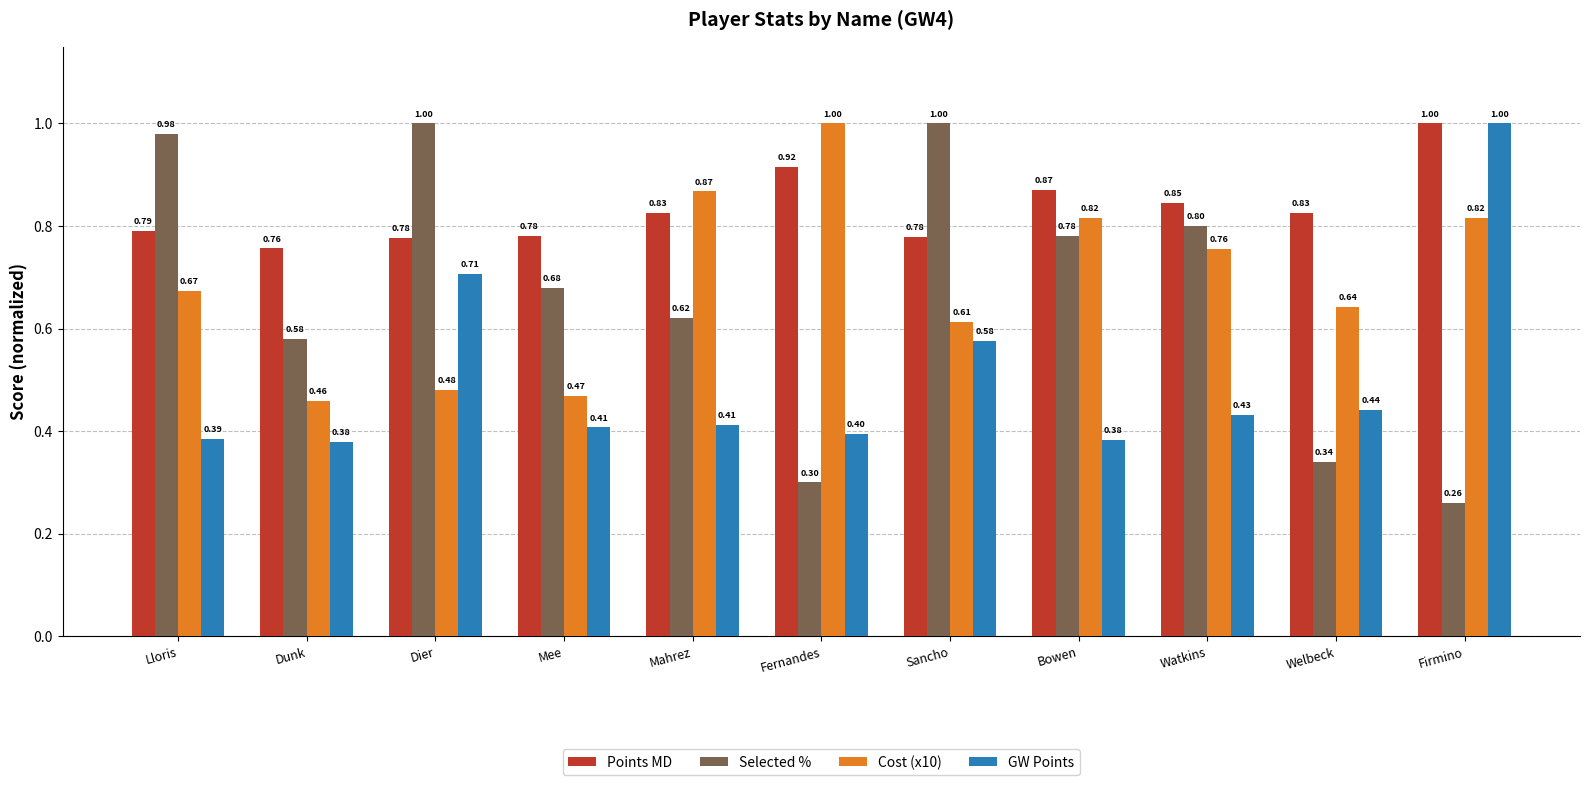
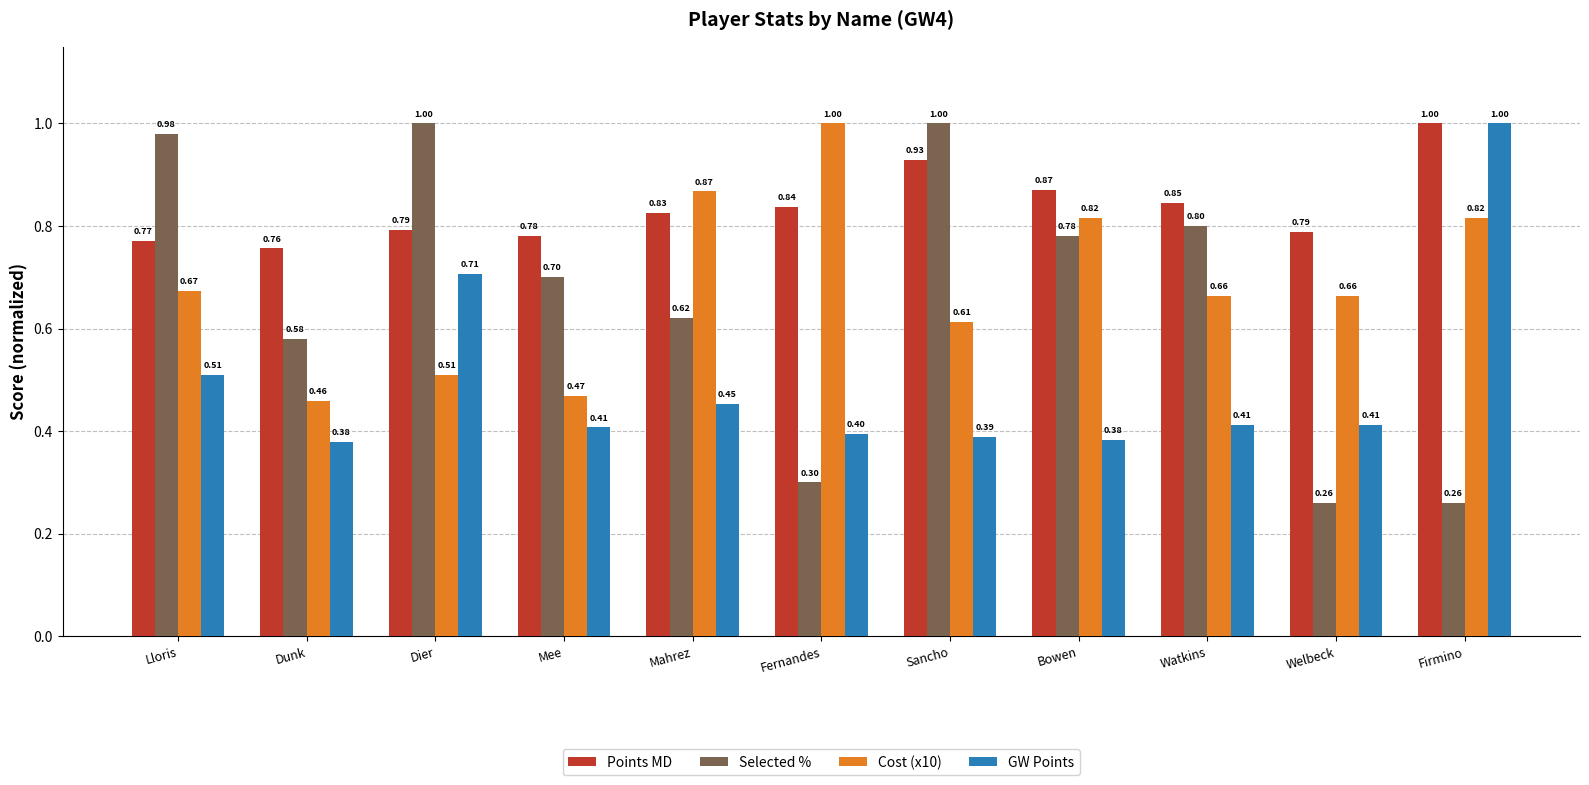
  {
    "Points MD": {
-     "Lloris": 0.79,
+     "Lloris": 0.77,
      "Dunk": 0.76,
-     "Dier": 0.78,
+     "Dier": 0.79,
      "Mee": 0.78,
      "Mahrez": 0.83,
-     "Fernandes": 0.92,
-     "Sancho": 0.78,
+     "Fernandes": 0.84,
+     "Sancho": 0.93,
      "Bowen": 0.87,
      "Watkins": 0.85,
-     "Welbeck": 0.83,
+     "Welbeck": 0.79,
      "Firmino": 1.00
    },
    "Selected %": {
      "Lloris": 0.98,
      "Dunk": 0.58,
      "Dier": 1.00,
-     "Mee": 0.68,
+     "Mee": 0.70,
      "Mahrez": 0.62,
      "Fernandes": 0.30,
      "Sancho": 1.00,
      "Bowen": 0.78,
      "Watkins": 0.80,
-     "Welbeck": 0.34,
+     "Welbeck": 0.26,
      "Firmino": 0.26
    },
    "Cost (x10)": {
      "Lloris": 0.67,
      "Dunk": 0.46,
-     "Dier": 0.48,
+     "Dier": 0.51,
      "Mee": 0.47,
      "Mahrez": 0.87,
      "Fernandes": 1.00,
      "Sancho": 0.61,
      "Bowen": 0.82,
-     "Watkins": 0.76,
-     "Welbeck": 0.64,
+     "Watkins": 0.66,
+     "Welbeck": 0.66,
      "Firmino": 0.82
    },
    "GW Points": {
-     "Lloris": 0.39,
+     "Lloris": 0.51,
      "Dunk": 0.38,
      "Dier": 0.71,
      "Mee": 0.41,
-     "Mahrez": 0.41,
+     "Mahrez": 0.45,
      "Fernandes": 0.40,
-     "Sancho": 0.58,
+     "Sancho": 0.39,
      "Bowen": 0.38,
-     "Watkins": 0.43,
-     "Welbeck": 0.44,
+     "Watkins": 0.41,
+     "Welbeck": 0.41,
      "Firmino": 1.00
    }
  }
